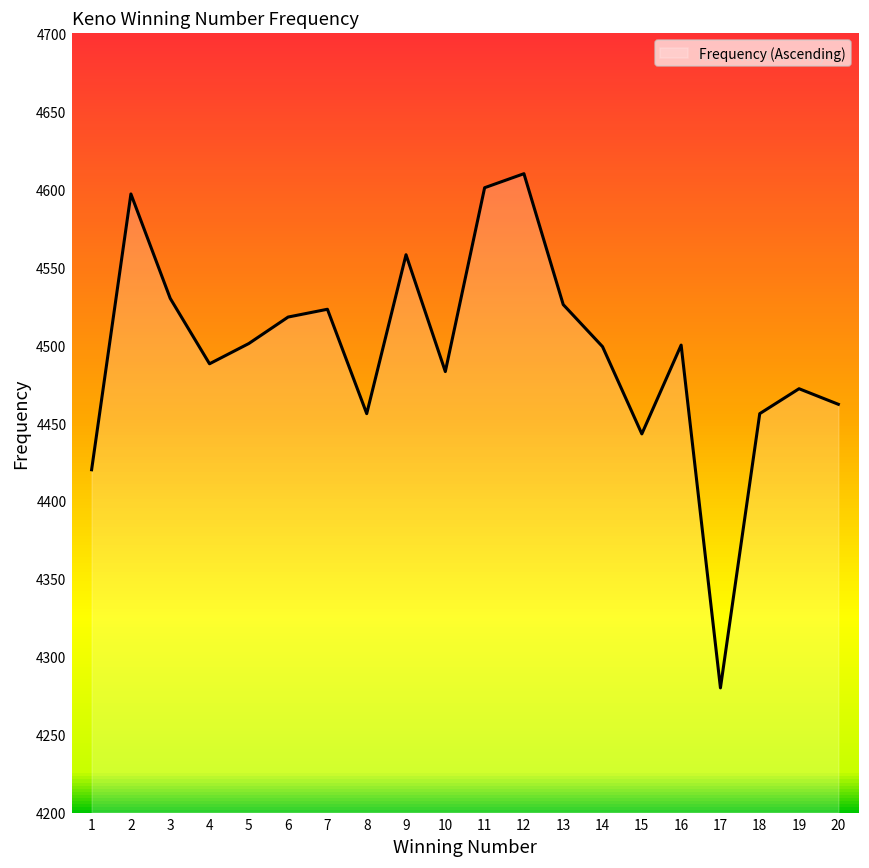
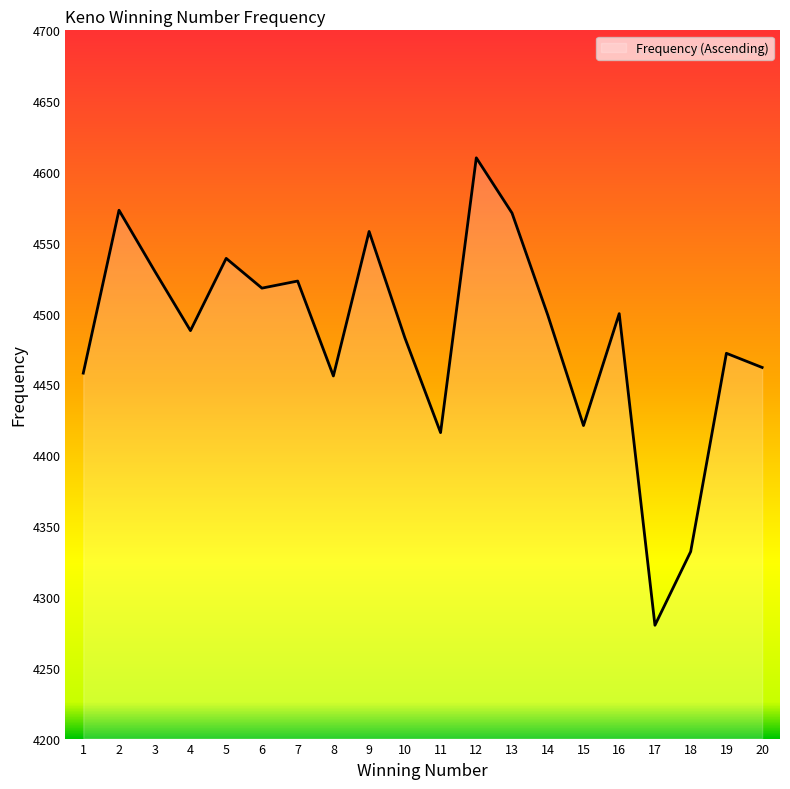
  {
-   "1": 4420,
-   "2": 4597,
+   "1": 4458,
+   "2": 4573,
    "3": 4530,
    "4": 4488,
-   "5": 4501,
+   "5": 4539,
    "6": 4518,
    "7": 4523,
    "8": 4456,
    "9": 4558,
    "10": 4483,
-   "11": 4601,
+   "11": 4416,
    "12": 4610,
-   "13": 4526,
+   "13": 4571,
    "14": 4499,
-   "15": 4443,
+   "15": 4421,
    "16": 4500,
    "17": 4280,
-   "18": 4456,
+   "18": 4332,
    "19": 4472,
    "20": 4462
  }
